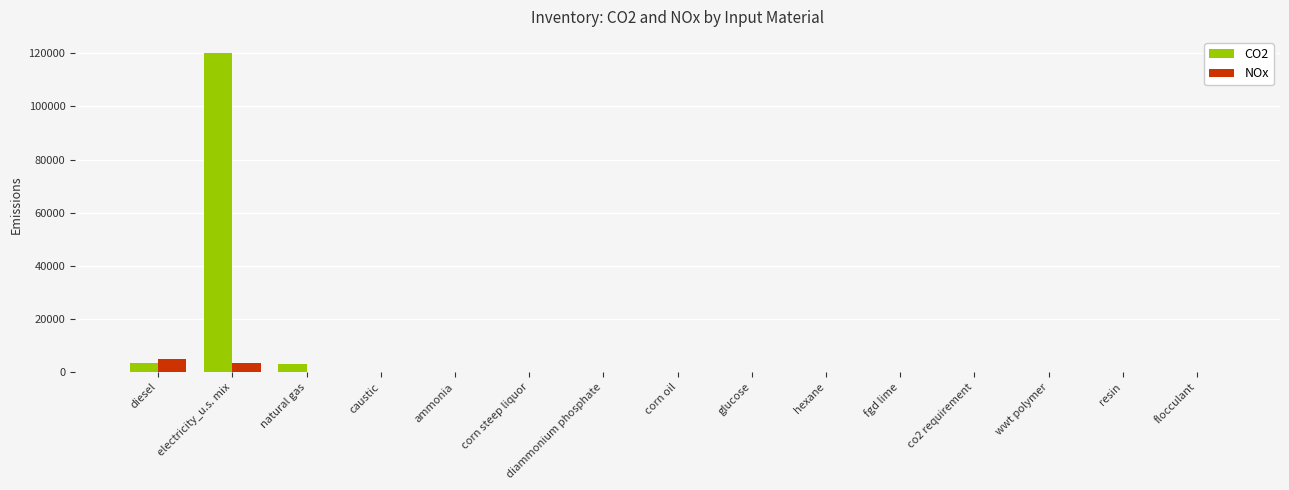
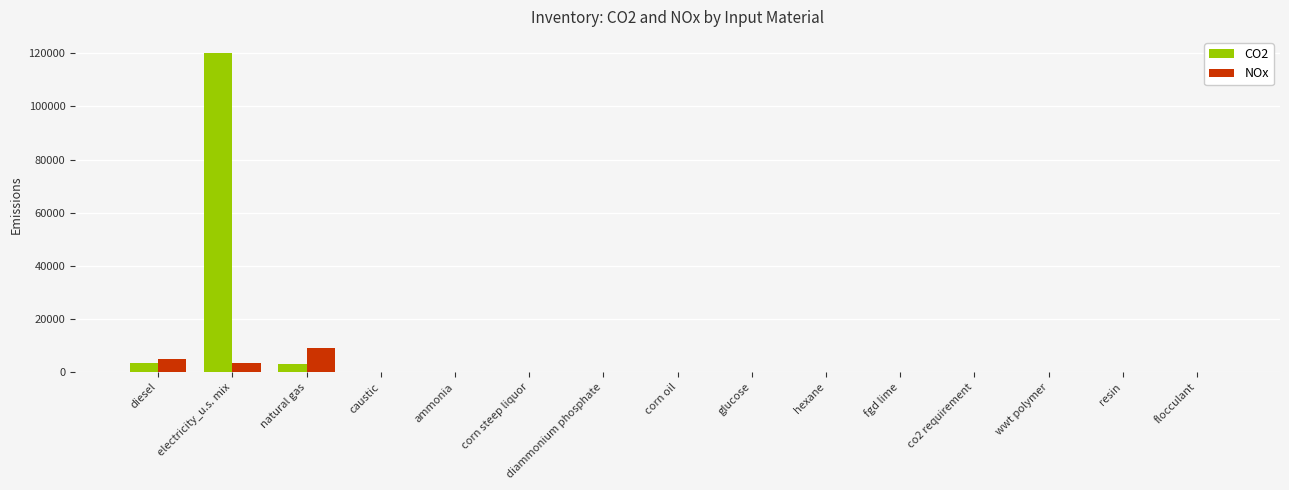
  {
    "CO2": {
      "diesel": 3000,
      "electricity_u.s. mix": 120000,
      "natural gas": 3000
    },
    "NOx": {
      "diesel": 5000,
      "electricity_u.s. mix": 3000,
-     "natural gas": 0
+     "natural gas": 9000
    }
  }
